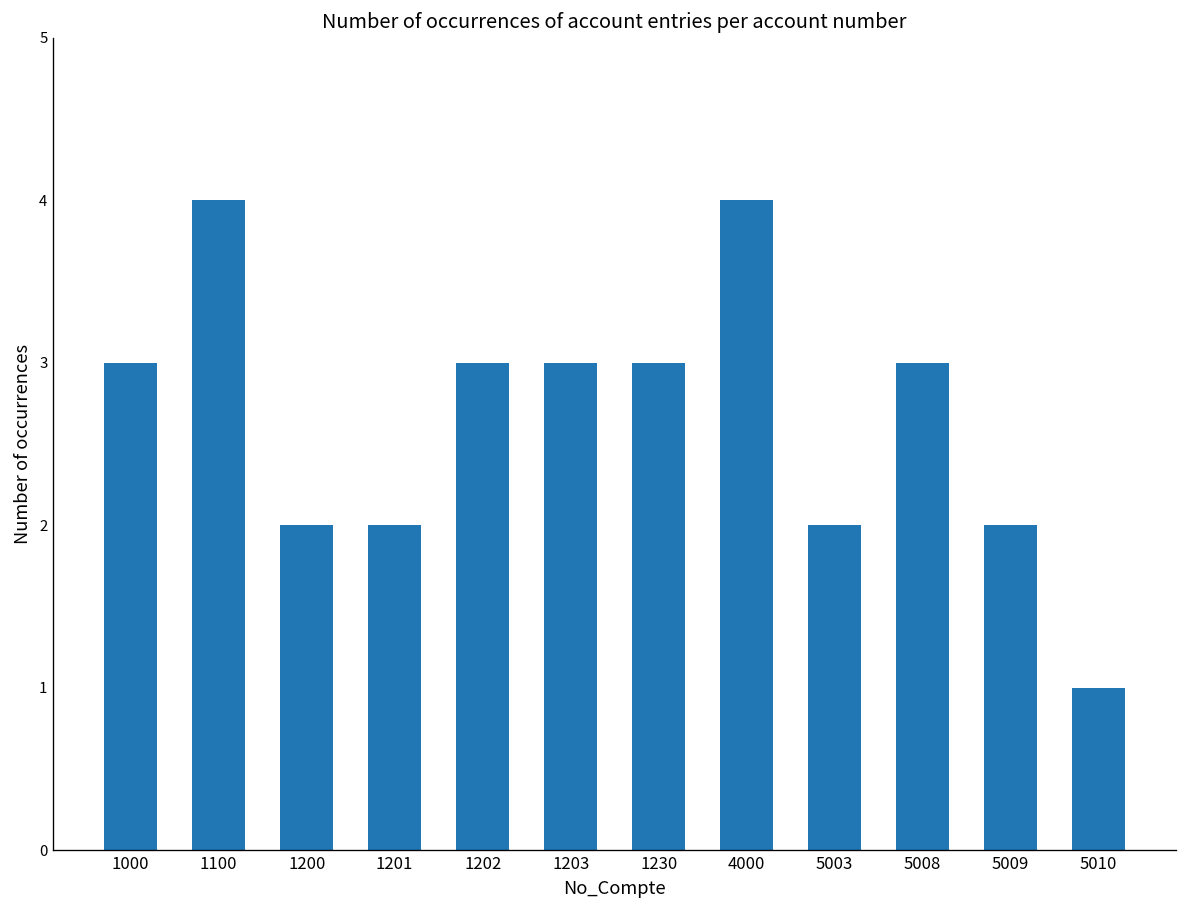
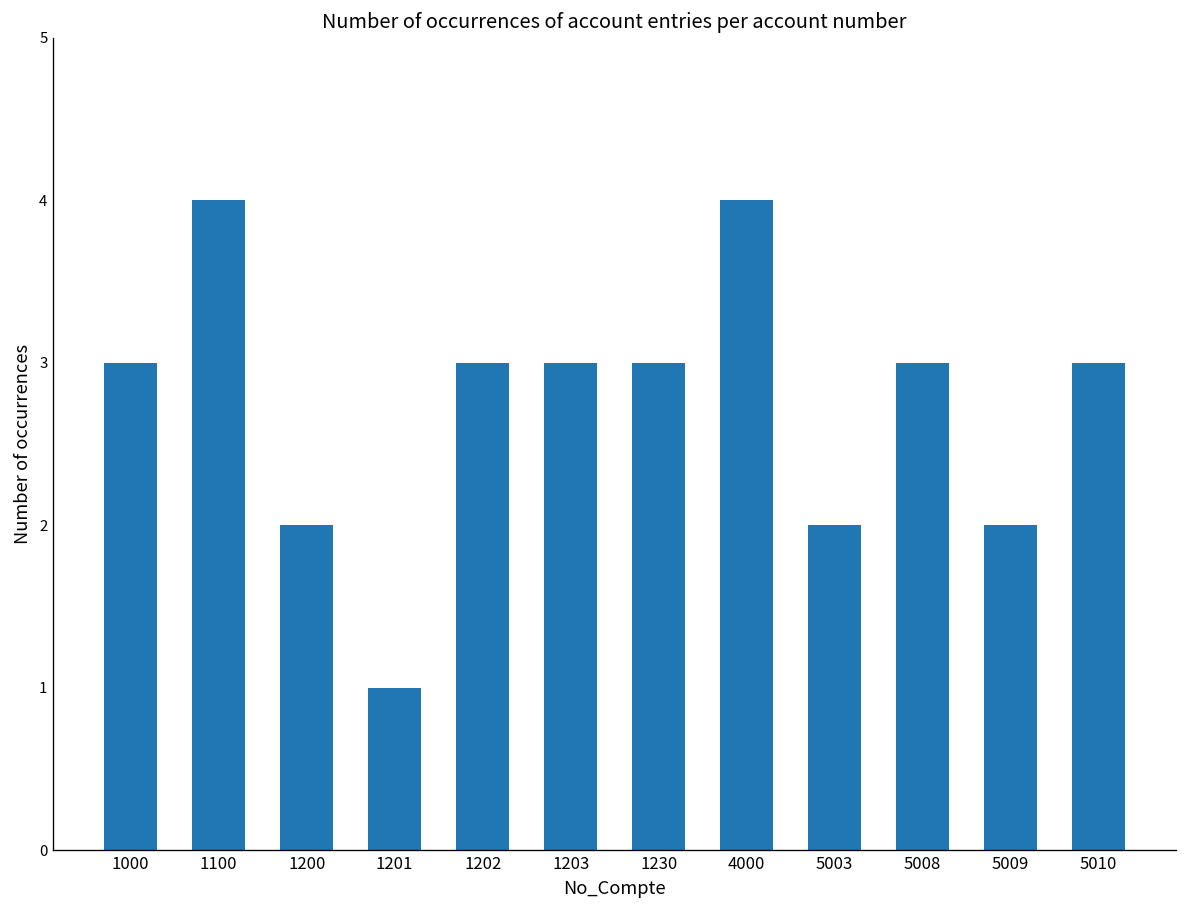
  {
    "1000": 3,
    "1100": 4,
    "1200": 2,
-   "1201": 2,
+   "1201": 1,
    "1202": 3,
    "1203": 3,
    "1230": 3,
    "4000": 4,
    "5003": 2,
    "5008": 3,
    "5009": 2,
-   "5010": 1
+   "5010": 3
  }
